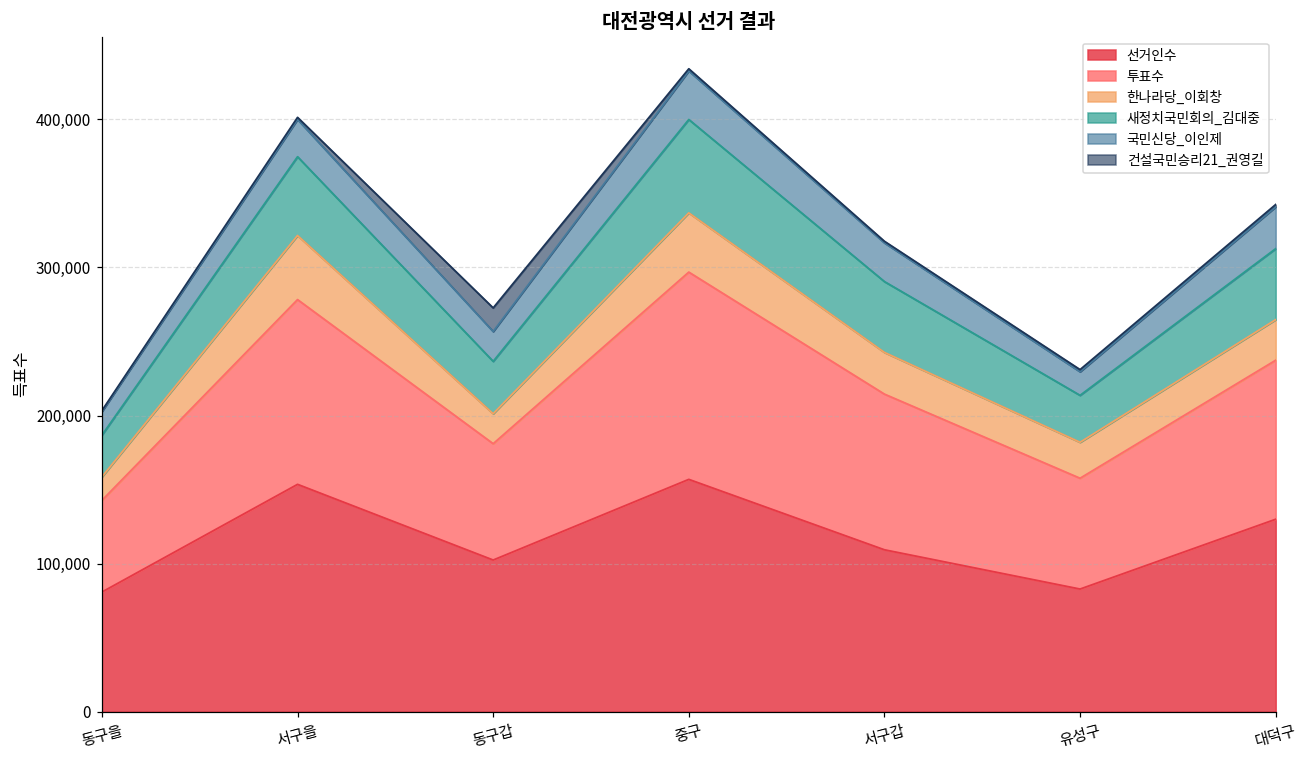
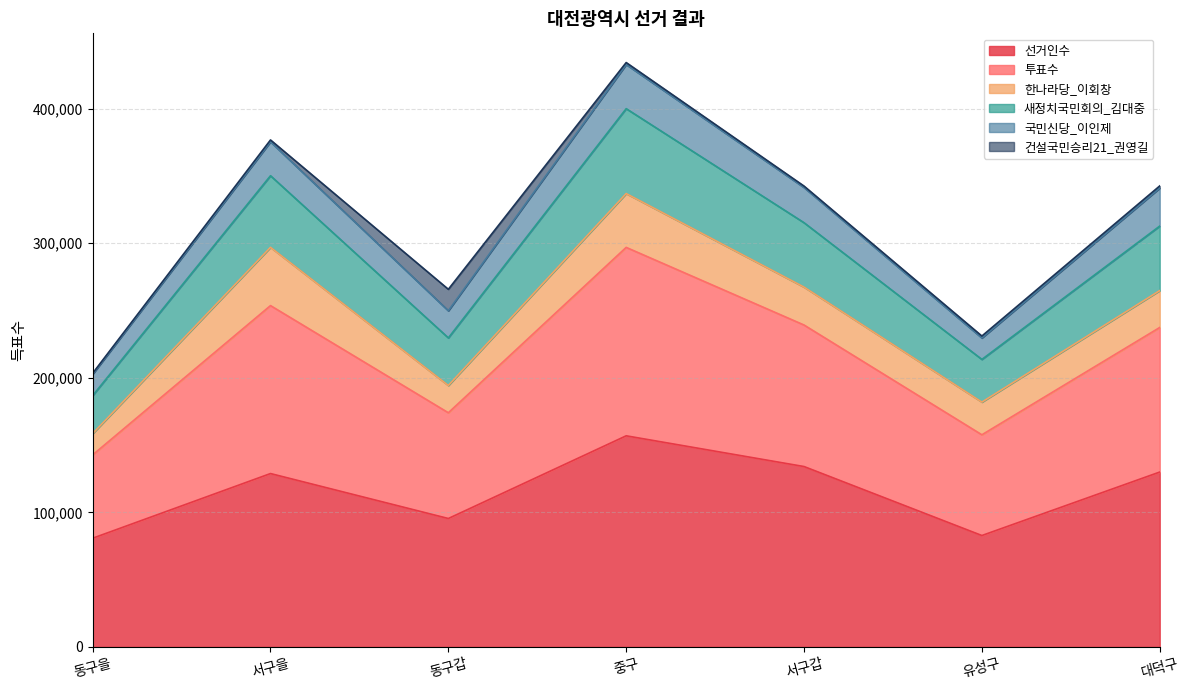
  {
    "선거인수": {
      "동구을": "81,000",
-     "서구을": "153,000",
-     "동구갑": "102,000",
+     "서구을": "129,000",
+     "동구갑": "95,000",
      "중구": "157,000",
-     "서구갑": "109,000",
+     "서구갑": "134,000",
      "유성구": "83,000",
      "대덕구": "130,000"
    },
    "건설국민승리21_권영길": {
      "동구갑": "16,000"
    }
  }
